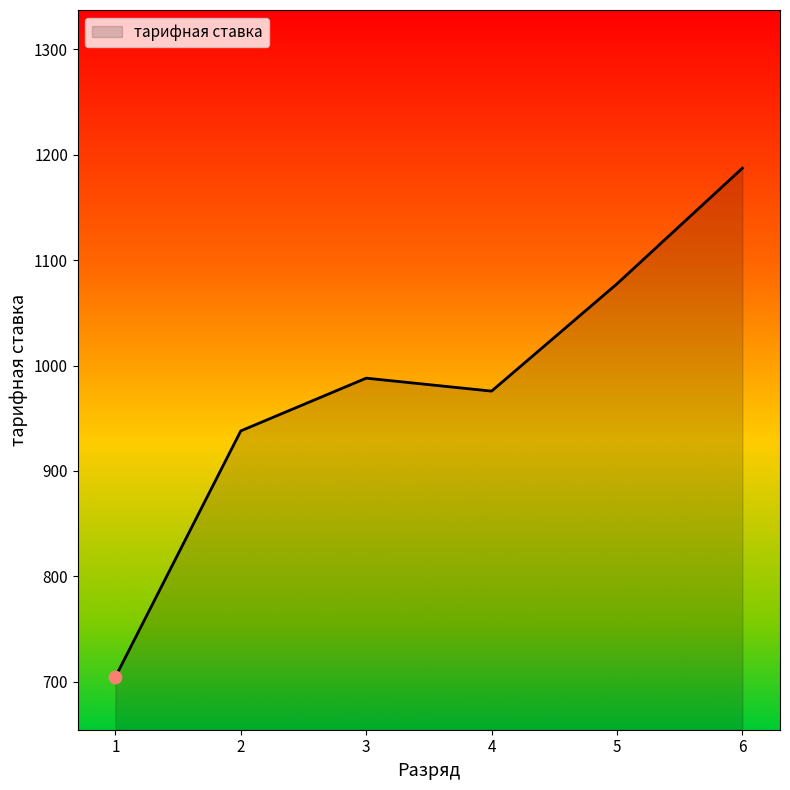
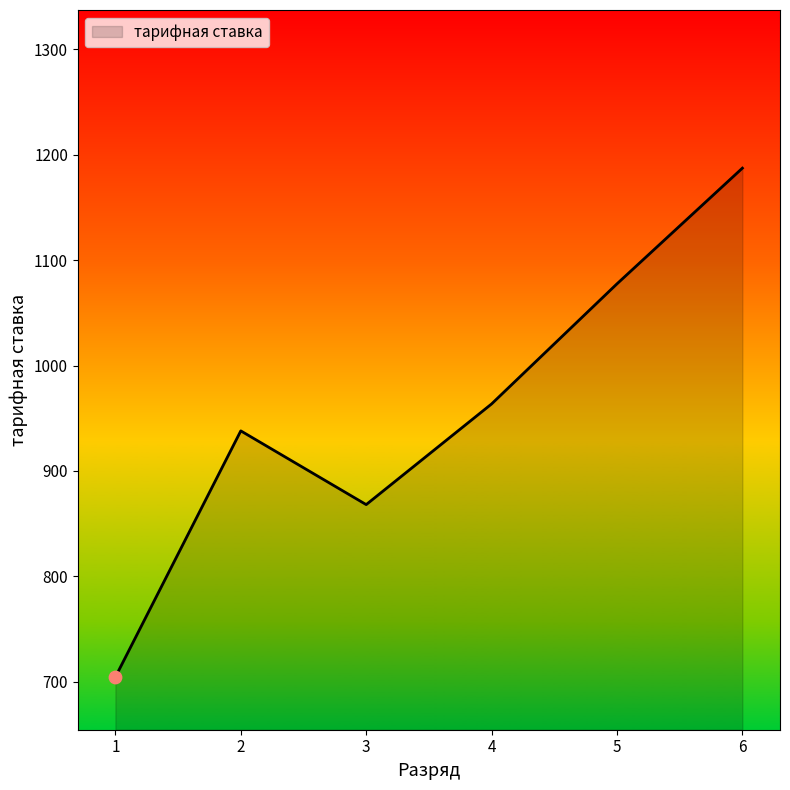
  {
    "тарифная ставка": {
      "2": 938,
-     "3": 988,
-     "4": 976,
+     "3": 868,
+     "4": 964,
      "5": 1077,
      "6": 1187
    }
  }
